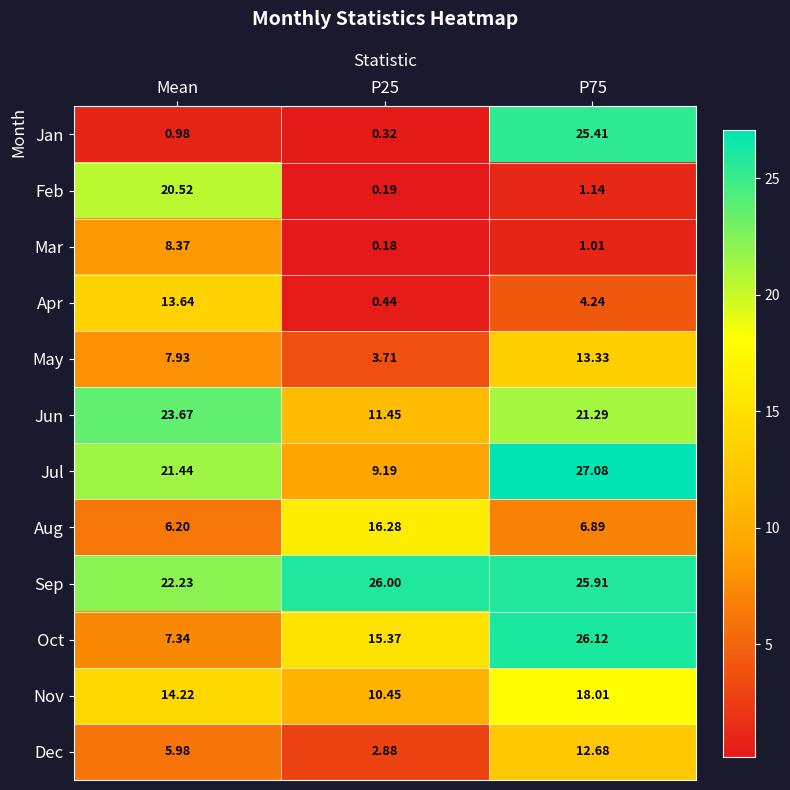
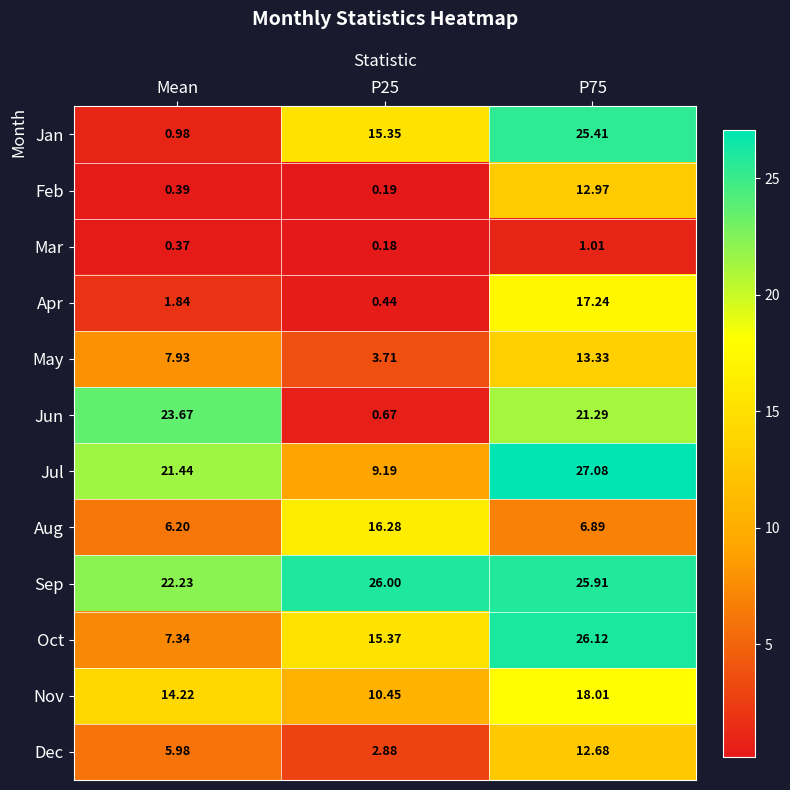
  {
    "Jan": {
      "Mean": 0.98,
-     "P25": 0.32,
+     "P25": 15.35,
      "P75": 25.41
    },
    "Feb": {
-     "Mean": 20.52,
+     "Mean": 0.39,
      "P25": 0.19,
-     "P75": 1.14
+     "P75": 12.97
    },
    "Mar": {
-     "Mean": 8.37,
+     "Mean": 0.37,
      "P25": 0.18,
      "P75": 1.01
    },
    "Apr": {
-     "Mean": 13.64,
+     "Mean": 1.84,
      "P25": 0.44,
-     "P75": 4.24
+     "P75": 17.24
    },
    "May": {
      "Mean": 7.93,
      "P25": 3.71,
      "P75": 13.33
    },
    "Jun": {
      "Mean": 23.67,
-     "P25": 11.45,
+     "P25": 0.67,
      "P75": 21.29
    },
    "Jul": {
      "Mean": 21.44,
      "P25": 9.19,
      "P75": 27.08
    },
    "Aug": {
      "Mean": 6.20,
      "P25": 16.28,
      "P75": 6.89
    },
    "Sep": {
      "Mean": 22.23,
      "P25": 26.00,
      "P75": 25.91
    },
    "Oct": {
      "Mean": 7.34,
      "P25": 15.37,
      "P75": 26.12
    },
    "Nov": {
      "Mean": 14.22,
      "P25": 10.45,
      "P75": 18.01
    },
    "Dec": {
      "Mean": 5.98,
      "P25": 2.88,
      "P75": 12.68
    }
  }
